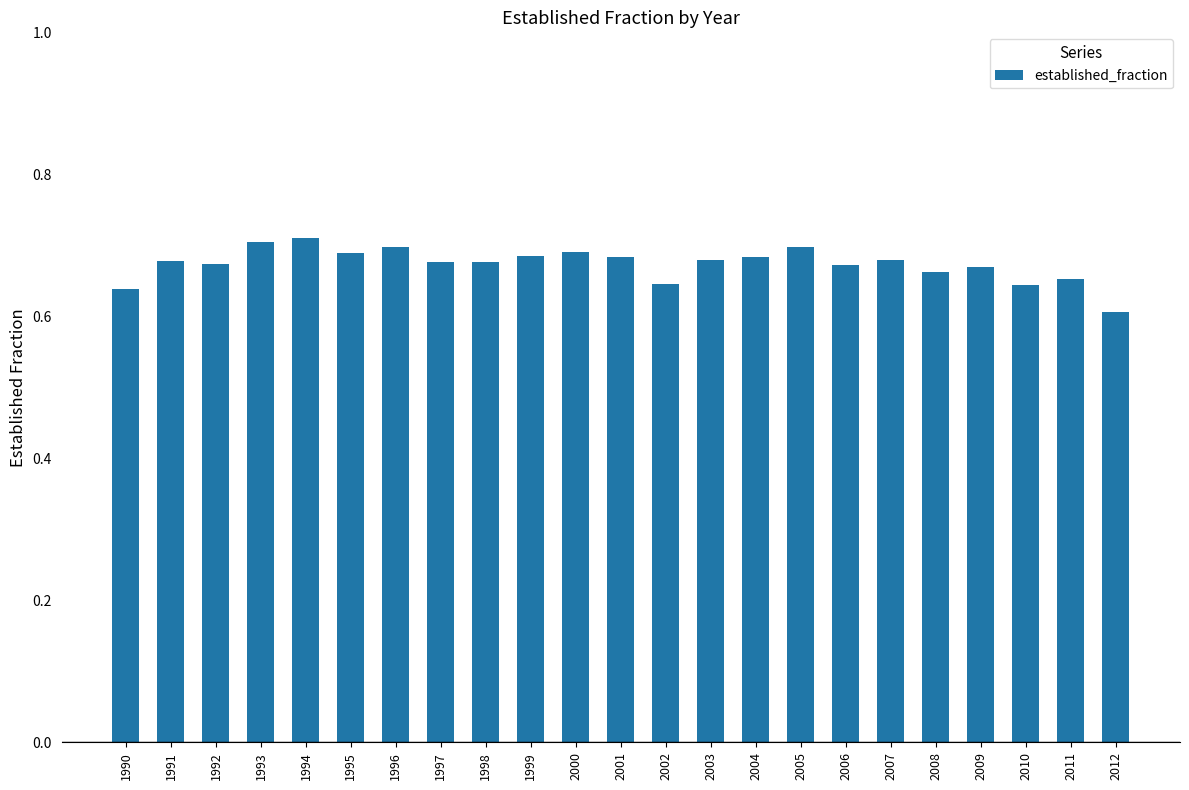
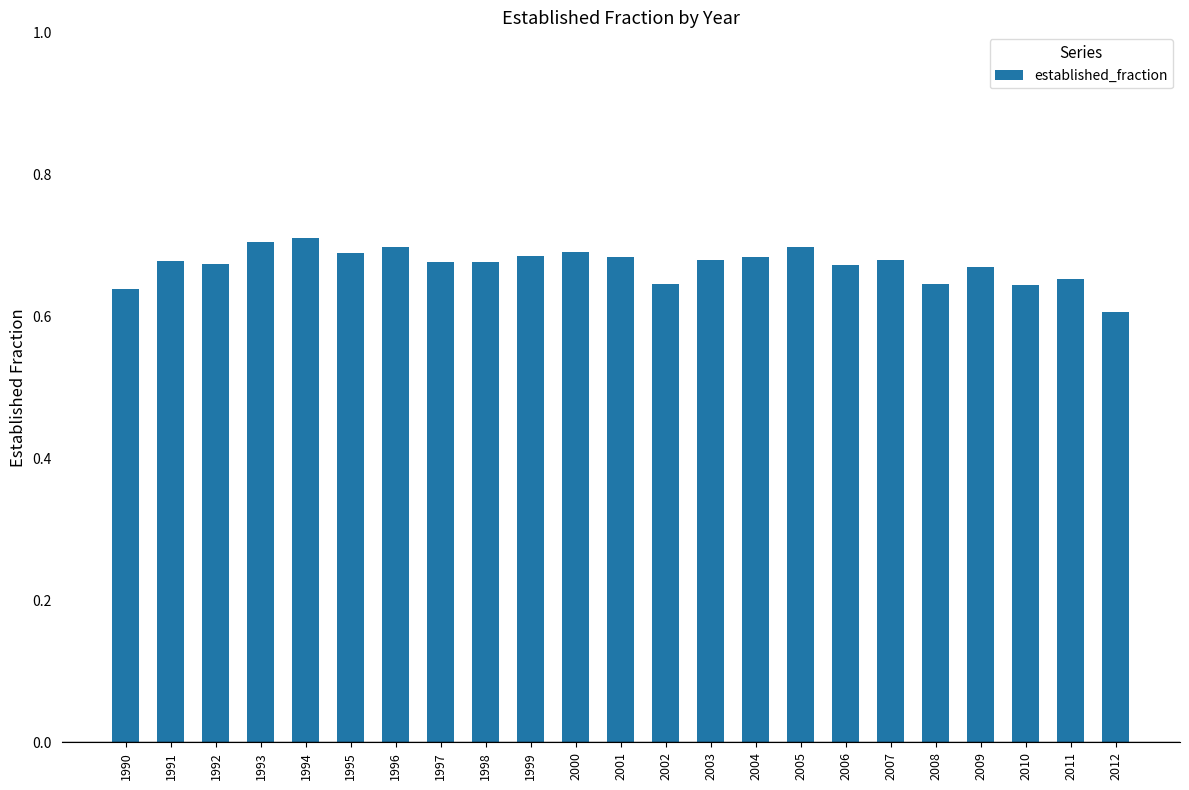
  {
    "1990": 0.64,
    "1991": 0.68,
    "1992": 0.67,
    "1993": 0.71,
    "1994": 0.71,
    "1995": 0.69,
    "1996": 0.70,
    "1997": 0.68,
    "1998": 0.68,
    "1999": 0.69,
    "2000": 0.69,
    "2001": 0.68,
    "2002": 0.65,
    "2003": 0.68,
    "2004": 0.68,
    "2005": 0.70,
    "2006": 0.67,
    "2007": 0.68,
-   "2008": 0.66,
+   "2008": 0.65,
    "2009": 0.67,
    "2010": 0.64,
    "2011": 0.65,
    "2012": 0.61
  }
